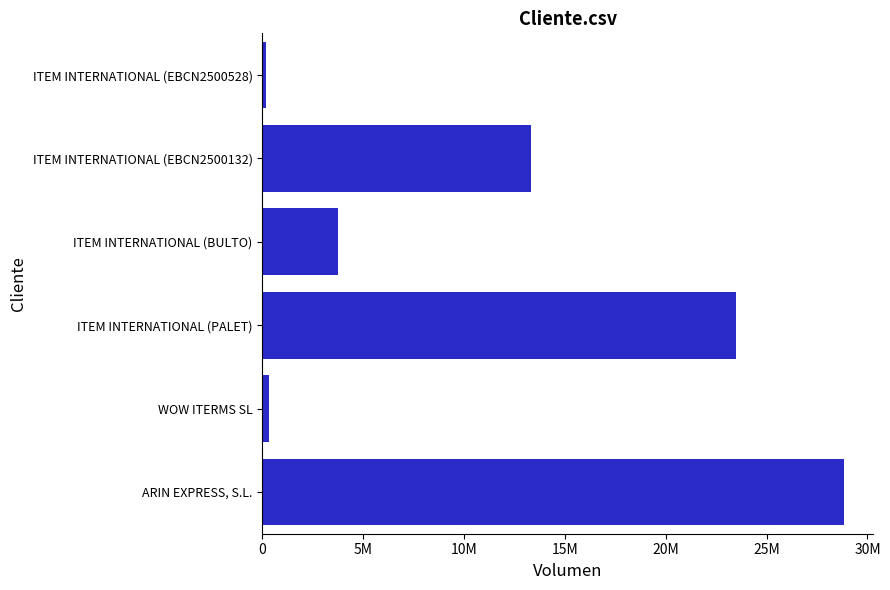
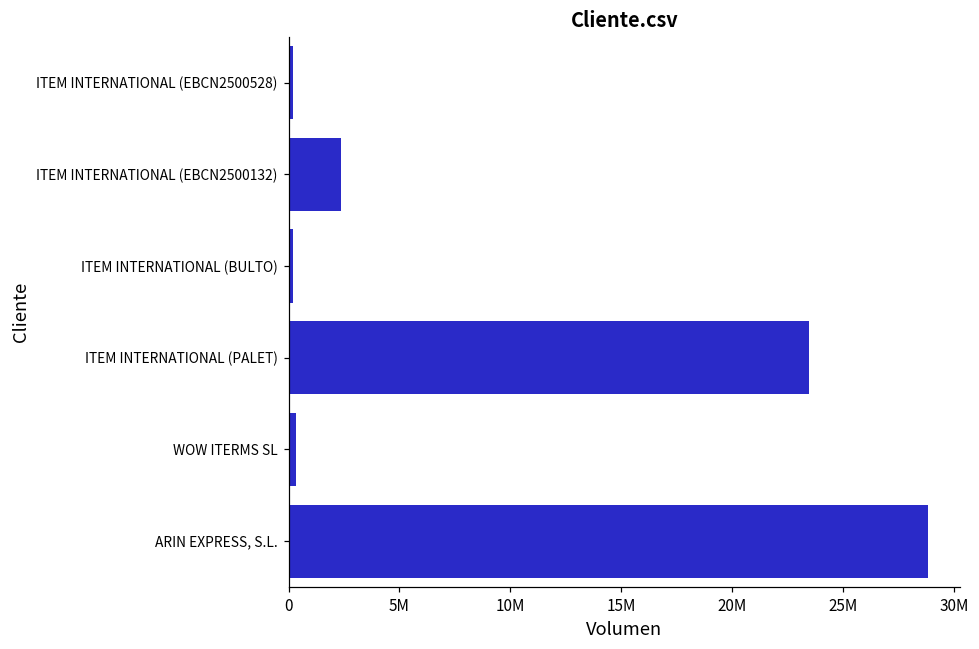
  {
    "ITEM INTERNATIONAL (EBCN2500528)": 200000,
-   "ITEM INTERNATIONAL (EBCN2500132)": 13300000,
-   "ITEM INTERNATIONAL (BULTO)": 3800000,
+   "ITEM INTERNATIONAL (EBCN2500132)": 2400000,
+   "ITEM INTERNATIONAL (BULTO)": 200000,
    "ITEM INTERNATIONAL (PALET)": 23500000,
    "WOW ITERMS SL": 300000,
    "ARIN EXPRESS, S.L.": 28800000
  }
